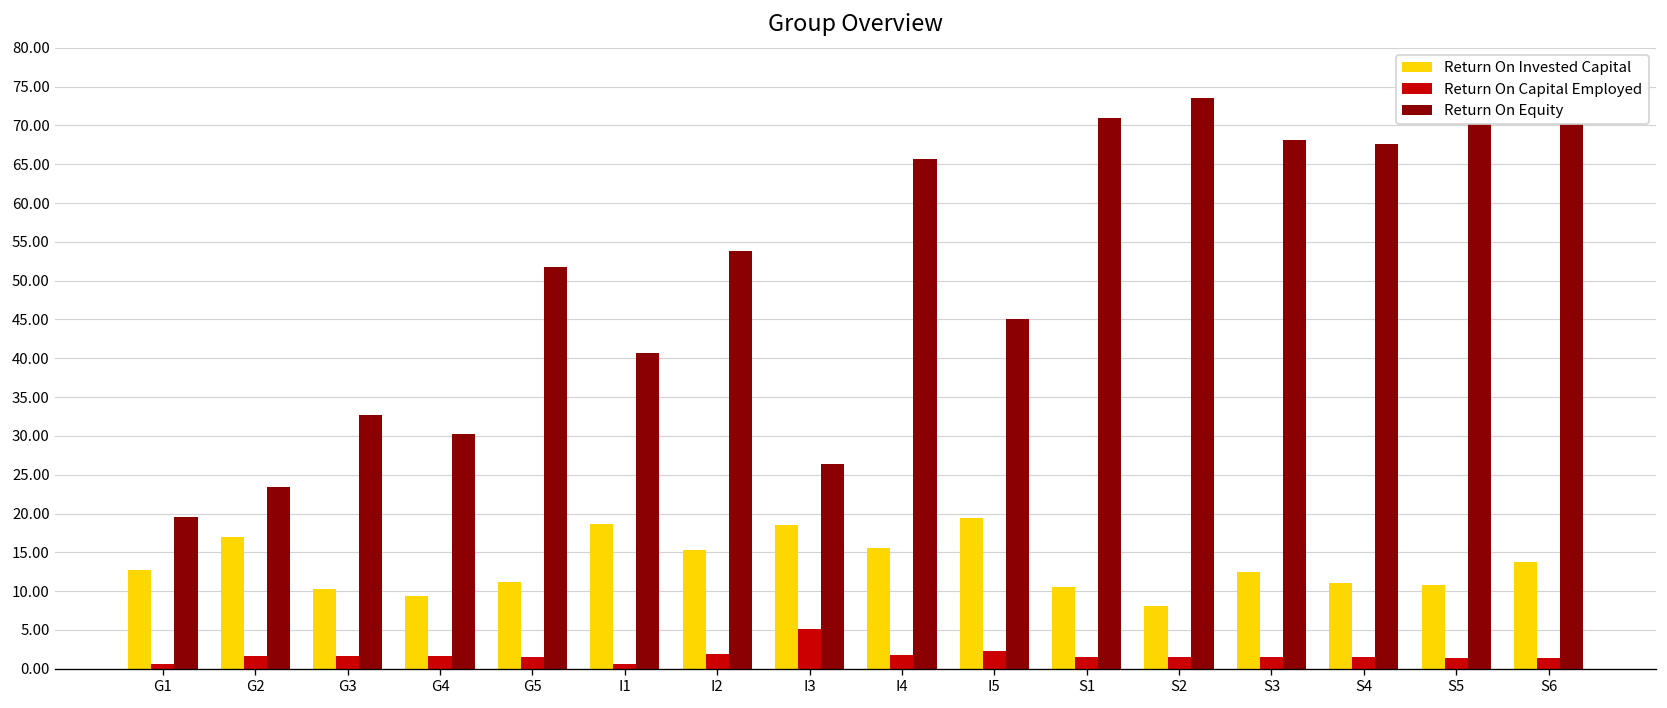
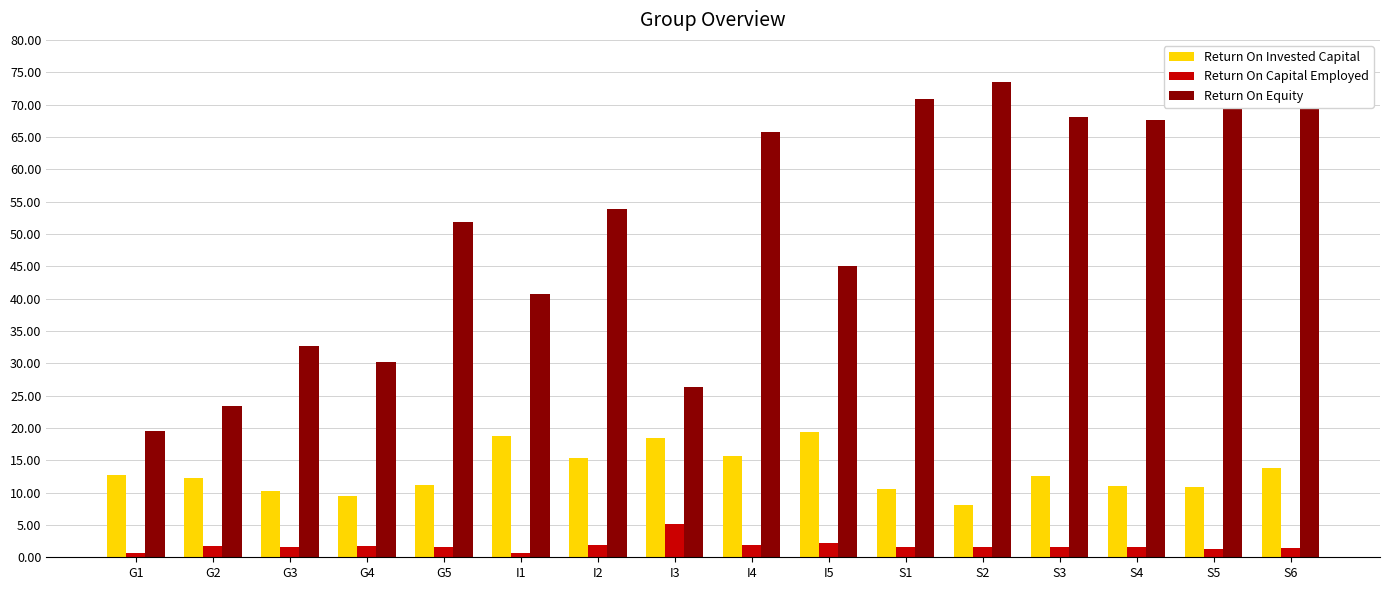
  {
    "Return On Invested Capital": {
      "G1": 13,
-     "G2": 17,
+     "G2": 12,
      "G3": 10,
      "G4": 9,
      "G5": 11,
      "I1": 19,
      "I2": 15,
      "I3": 19,
      "I4": 16,
      "I5": 19,
      "S1": 11,
      "S2": 8,
      "S3": 13,
      "S4": 11,
      "S5": 11,
      "S6": 14
    },
    "Return On Capital Employed": {
      "G1": 1,
      "G2": 2,
      "G3": 2,
      "G4": 2,
      "G5": 2,
      "I1": 1,
      "I2": 2,
      "I3": 5,
      "I4": 2,
      "I5": 2,
      "S1": 2,
      "S2": 2,
      "S3": 2,
      "S4": 2,
      "S5": 1,
      "S6": 1
    },
    "Return On Equity": {
      "G1": 20,
      "G2": 23,
      "G3": 33,
      "G4": 30,
      "G5": 52,
      "I1": 41,
      "I2": 54,
      "I3": 26,
      "I4": 66,
      "I5": 45,
      "S1": 71,
      "S2": 74,
      "S3": 68,
      "S4": 68
    }
  }
